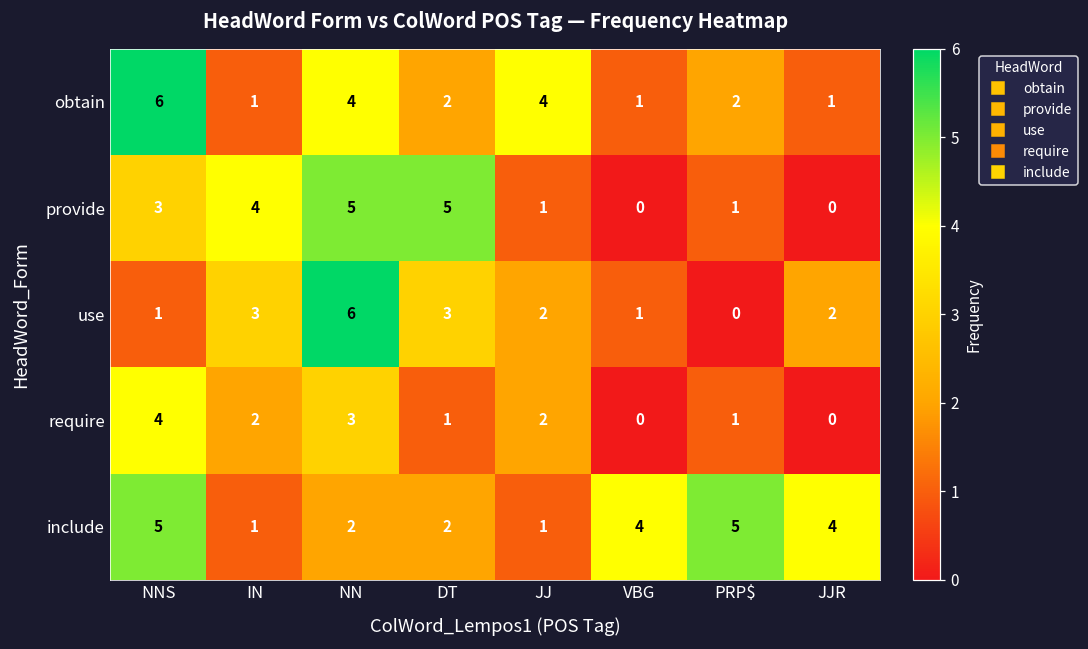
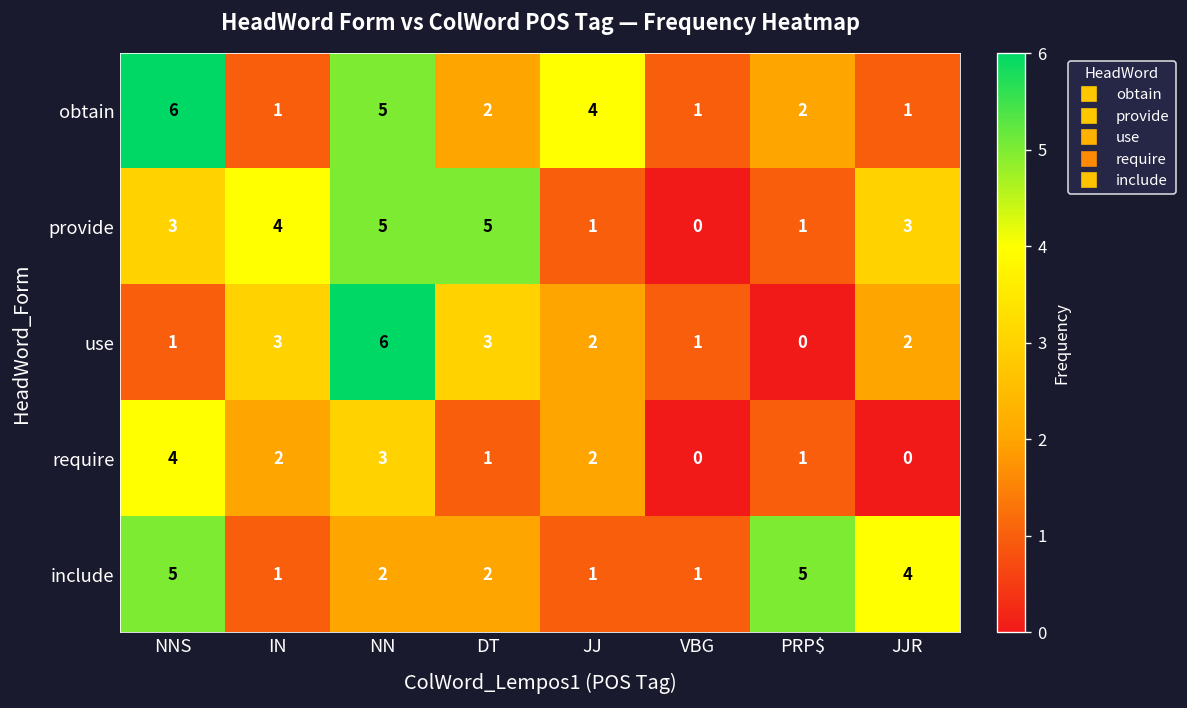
  {
    "obtain": {
      "NNS": 6,
      "IN": 1,
-     "NN": 4,
+     "NN": 5,
      "DT": 2,
      "JJ": 4,
      "VBG": 1,
      "PRP$": 2,
      "JJR": 1
    },
    "provide": {
      "NNS": 3,
      "IN": 4,
      "NN": 5,
      "DT": 5,
      "JJ": 1,
      "VBG": 0,
      "PRP$": 1,
-     "JJR": 0
+     "JJR": 3
    },
    "use": {
      "NNS": 1,
      "IN": 3,
      "NN": 6,
      "DT": 3,
      "JJ": 2,
      "VBG": 1,
      "PRP$": 0,
      "JJR": 2
    },
    "require": {
      "NNS": 4,
      "IN": 2,
      "NN": 3,
      "DT": 1,
      "JJ": 2,
      "VBG": 0,
      "PRP$": 1,
      "JJR": 0
    },
    "include": {
      "NNS": 5,
      "IN": 1,
      "NN": 2,
      "DT": 2,
      "JJ": 1,
-     "VBG": 4,
+     "VBG": 1,
      "PRP$": 5,
      "JJR": 4
    }
  }
